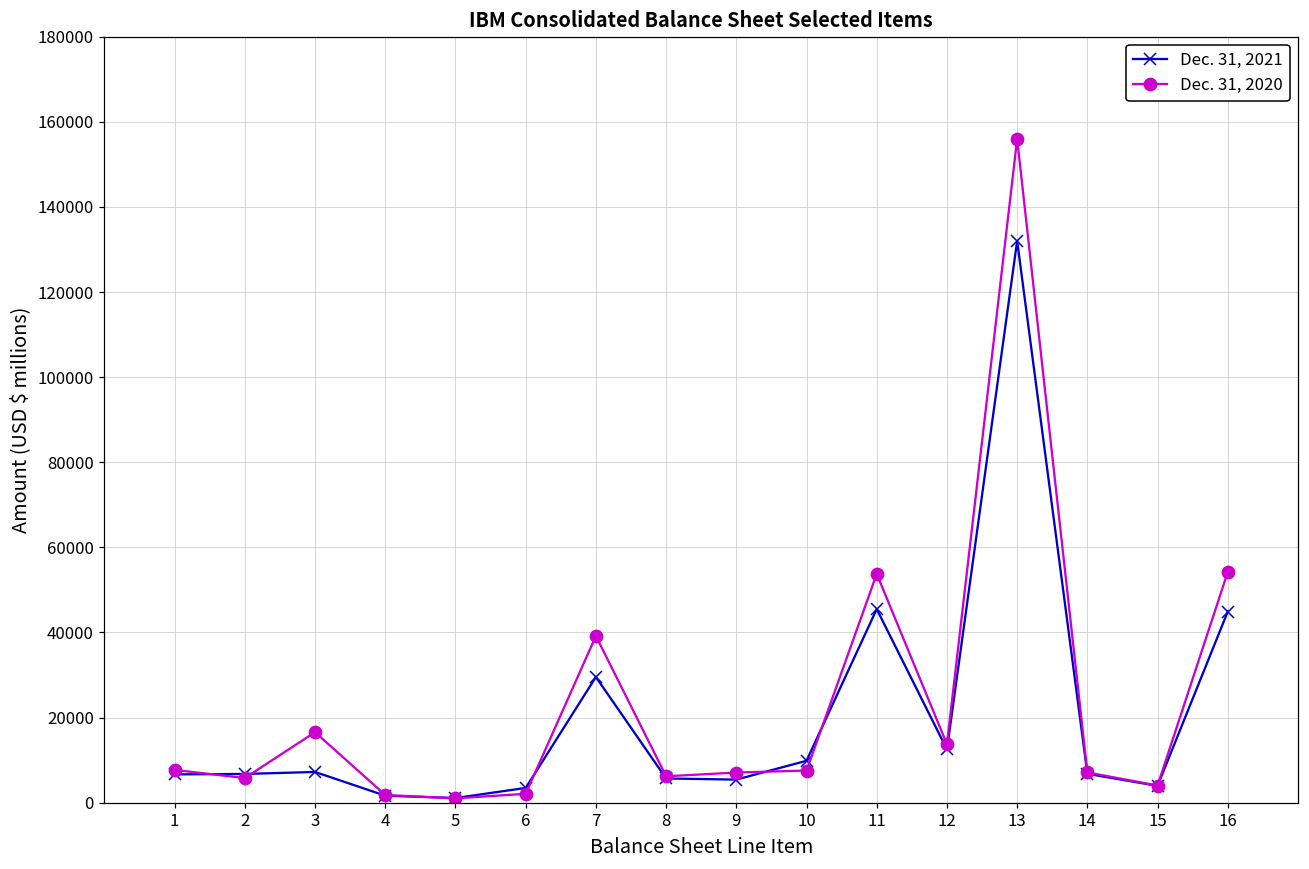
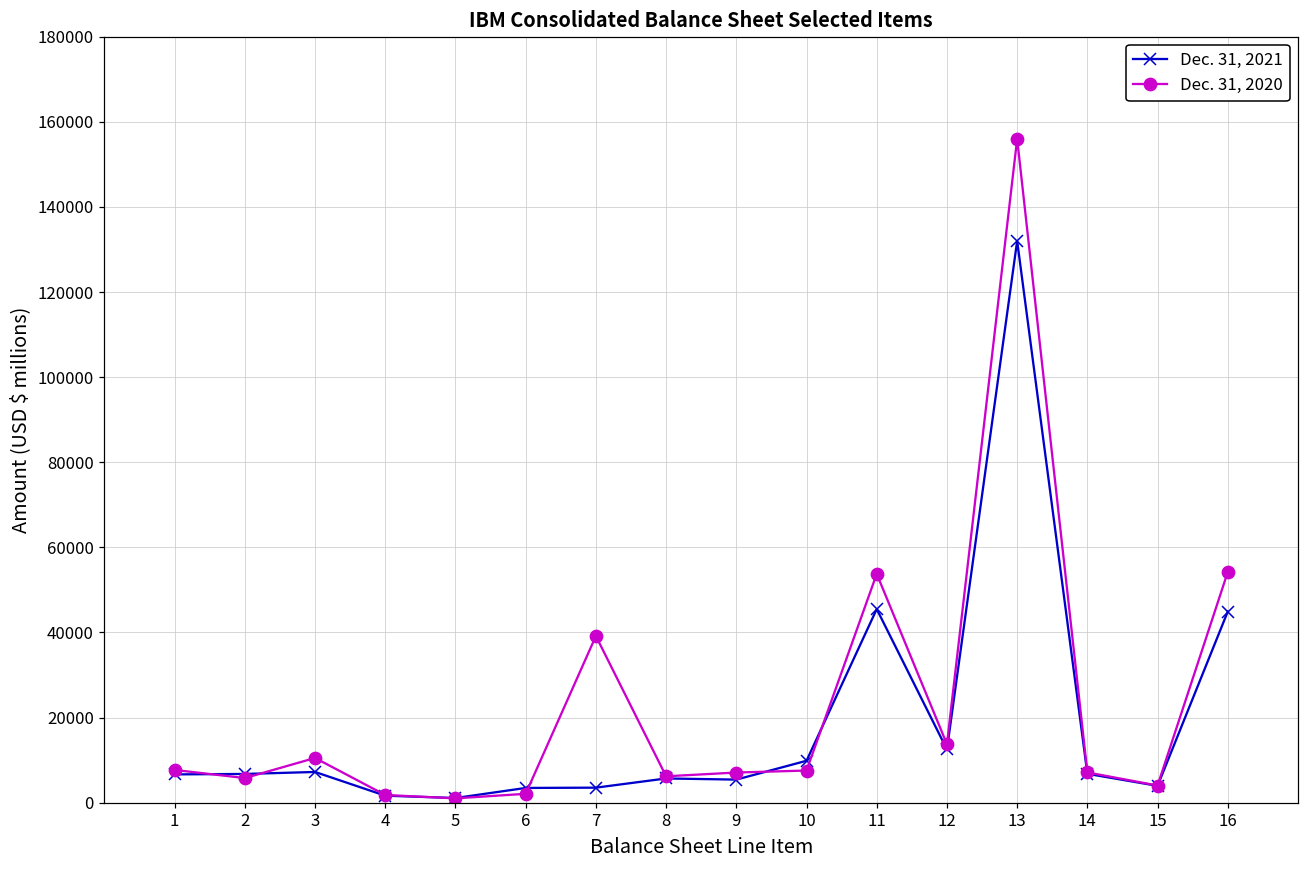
  {
    "Dec. 31, 2021": {
      "1": 7000,
      "2": 7000,
      "3": 7000,
      "6": 3000,
-     "7": 30000,
+     "7": 4000,
      "9": 5000,
      "10": 10000,
      "11": 45000,
      "12": 13000,
      "13": 132000,
      "16": 45000
    },
    "Dec. 31, 2020": {
      "1": 8000,
      "2": 6000,
-     "3": 17000,
+     "3": 11000,
      "6": 2000,
      "7": 39000,
      "9": 7000,
      "10": 8000,
      "11": 54000,
      "12": 14000,
      "13": 156000,
      "16": 54000
    }
  }
